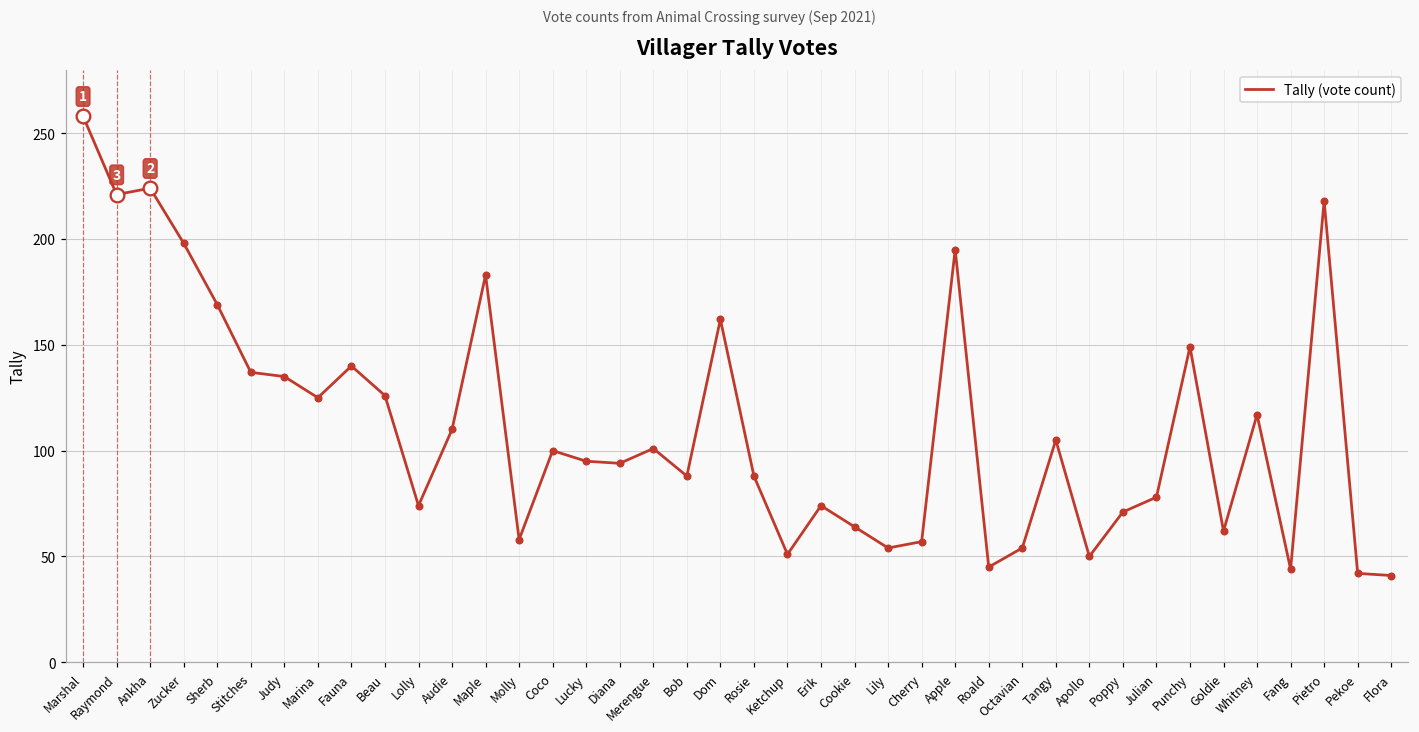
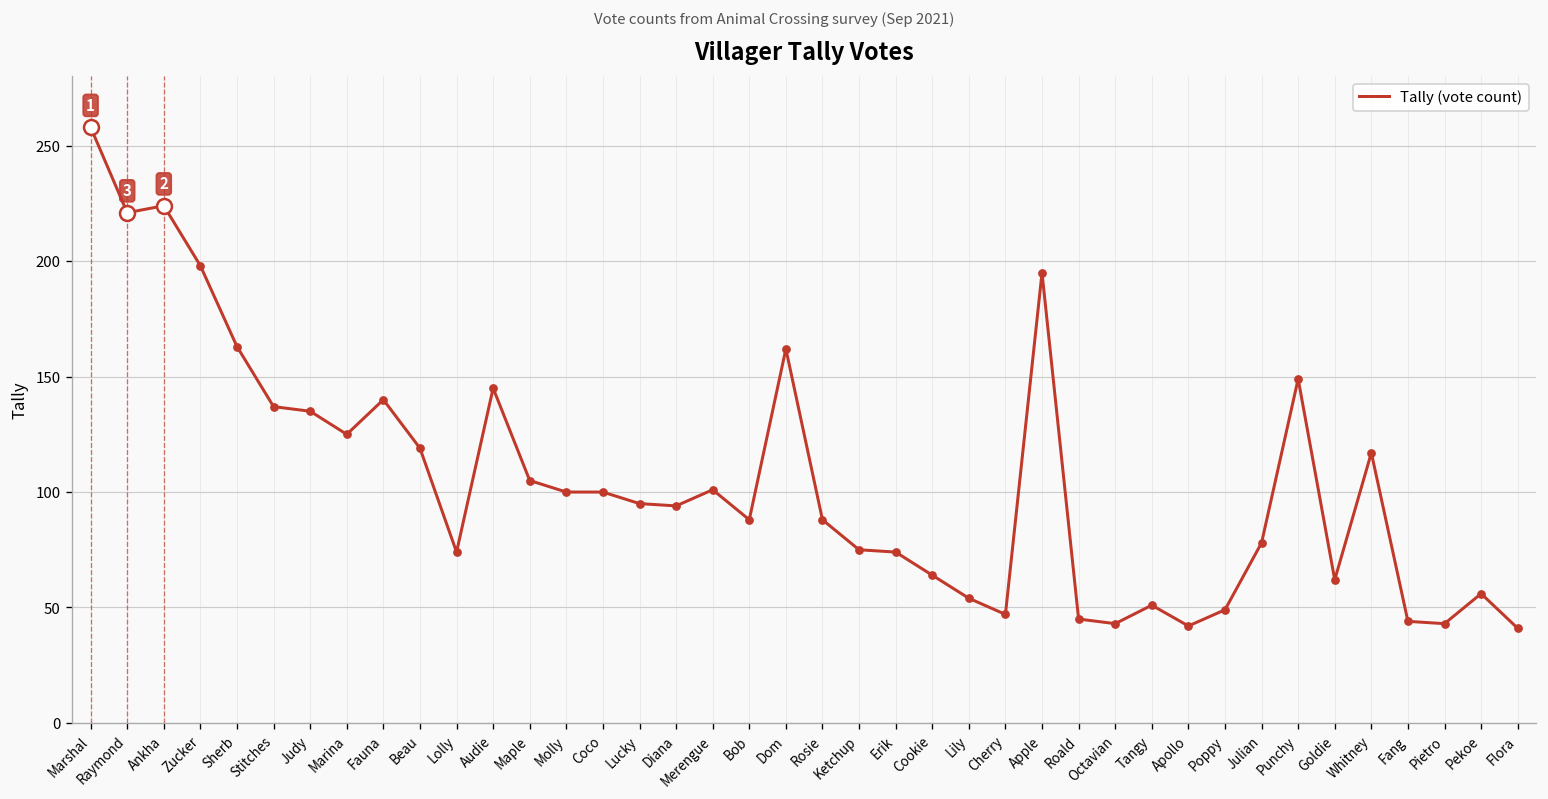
  {
    "Tally (vote count)": {
      "Zucker": 198,
-     "Sherb": 169,
+     "Sherb": 163,
      "Stitches": 137,
      "Judy": 135,
      "Marina": 125,
      "Fauna": 140,
-     "Beau": 126,
+     "Beau": 119,
      "Lolly": 74,
-     "Audie": 110,
-     "Maple": 183,
-     "Molly": 58,
+     "Audie": 145,
+     "Maple": 105,
+     "Molly": 100,
      "Coco": 100,
      "Lucky": 95,
      "Diana": 94,
      "Merengue": 101,
      "Bob": 88,
      "Dom": 162,
      "Rosie": 88,
-     "Ketchup": 51,
+     "Ketchup": 75,
      "Erik": 74,
      "Cookie": 64,
      "Lily": 54,
-     "Cherry": 57,
+     "Cherry": 47,
      "Apple": 195,
      "Roald": 45,
-     "Octavian": 54,
-     "Tangy": 105,
-     "Apollo": 50,
-     "Poppy": 71,
+     "Octavian": 43,
+     "Tangy": 51,
+     "Apollo": 42,
+     "Poppy": 49,
      "Julian": 78,
      "Punchy": 149,
      "Goldie": 62,
      "Whitney": 117,
      "Fang": 44,
-     "Pietro": 218,
-     "Pekoe": 42,
+     "Pietro": 43,
+     "Pekoe": 56,
      "Flora": 41
    }
  }
